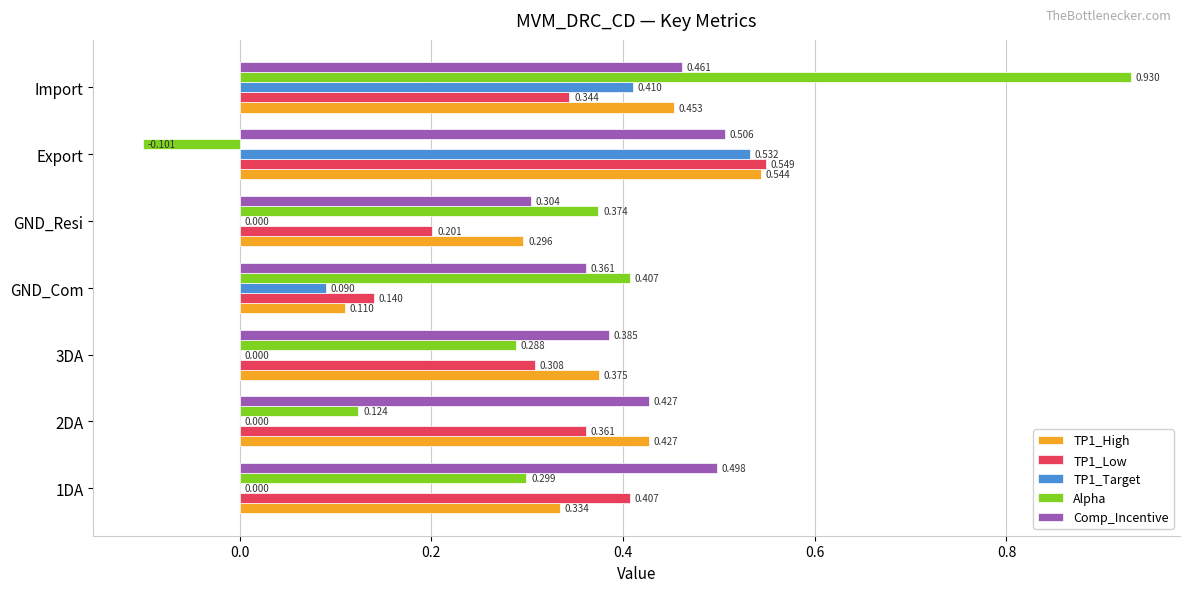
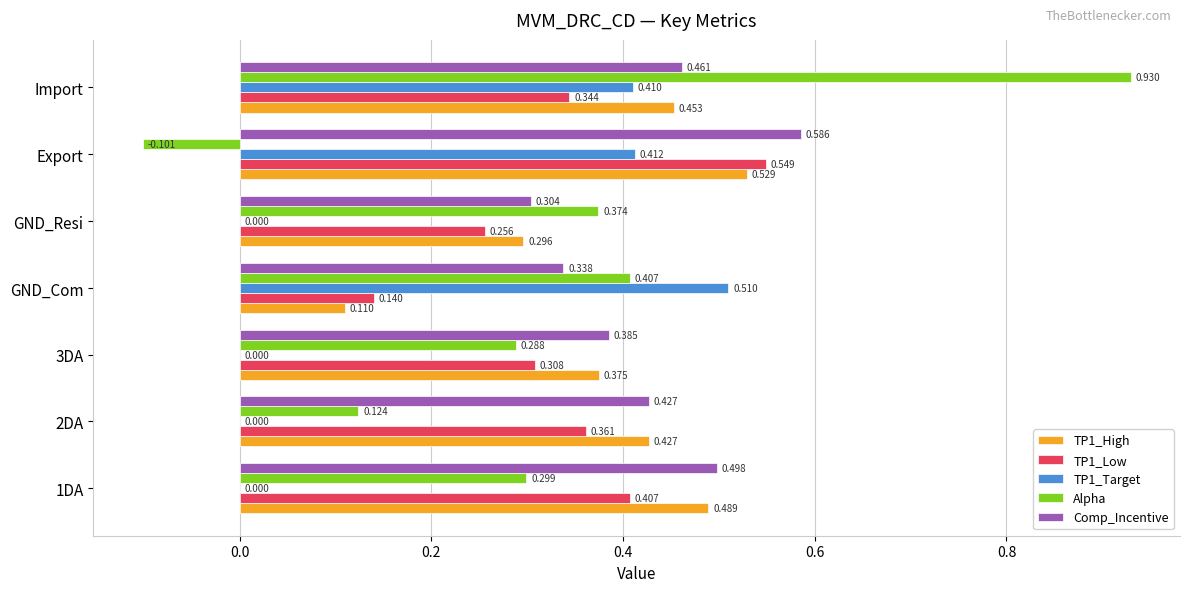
  {
    "TP1_High": {
      "Import": 0.453,
-     "Export": 0.544,
+     "Export": 0.529,
      "GND_Resi": 0.296,
      "GND_Com": 0.110,
      "3DA": 0.375,
      "2DA": 0.427,
-     "1DA": 0.334
+     "1DA": 0.489
    },
    "TP1_Low": {
      "Import": 0.344,
      "Export": 0.549,
-     "GND_Resi": 0.201,
+     "GND_Resi": 0.256,
      "GND_Com": 0.140,
      "3DA": 0.308,
      "2DA": 0.361,
      "1DA": 0.407
    },
    "TP1_Target": {
      "Import": 0.410,
-     "Export": 0.532,
+     "Export": 0.412,
      "GND_Resi": 0.000,
-     "GND_Com": 0.090,
+     "GND_Com": 0.510,
      "3DA": 0.000,
      "2DA": 0.000,
      "1DA": 0.000
    },
    "Alpha": {
      "Import": 0.930,
      "Export": -0.101,
      "GND_Resi": 0.374,
      "GND_Com": 0.407,
      "3DA": 0.288,
      "2DA": 0.124,
      "1DA": 0.299
    },
    "Comp_Incentive": {
      "Import": 0.461,
-     "Export": 0.506,
+     "Export": 0.586,
      "GND_Resi": 0.304,
-     "GND_Com": 0.361,
+     "GND_Com": 0.338,
      "3DA": 0.385,
      "2DA": 0.427,
      "1DA": 0.498
    }
  }
